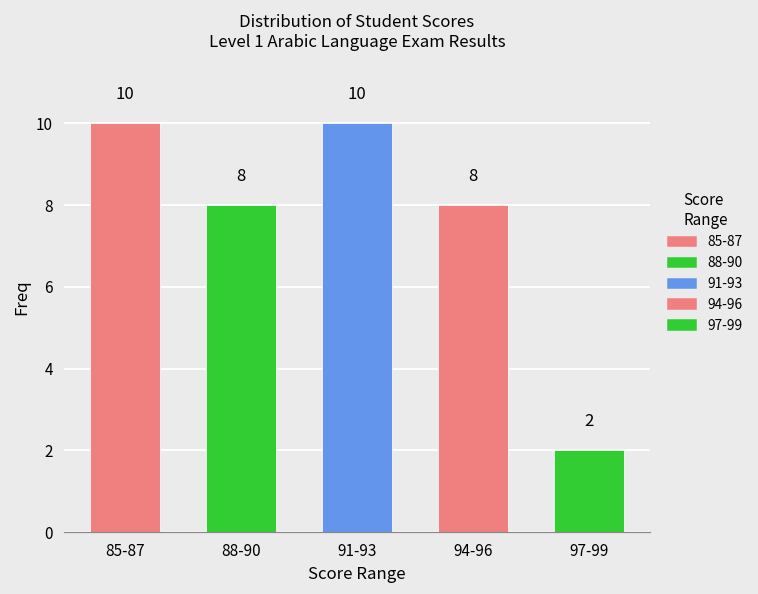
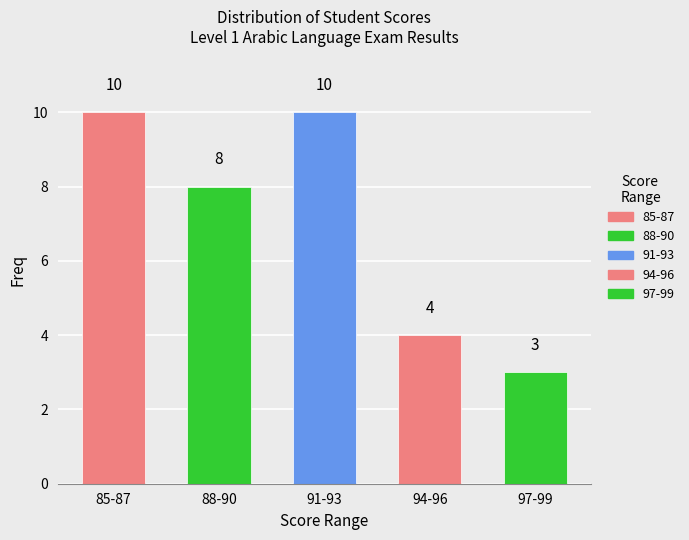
  {
    "85-87": 10,
    "88-90": 8,
    "91-93": 10,
-   "94-96": 8,
-   "97-99": 2
+   "94-96": 4,
+   "97-99": 3
  }
